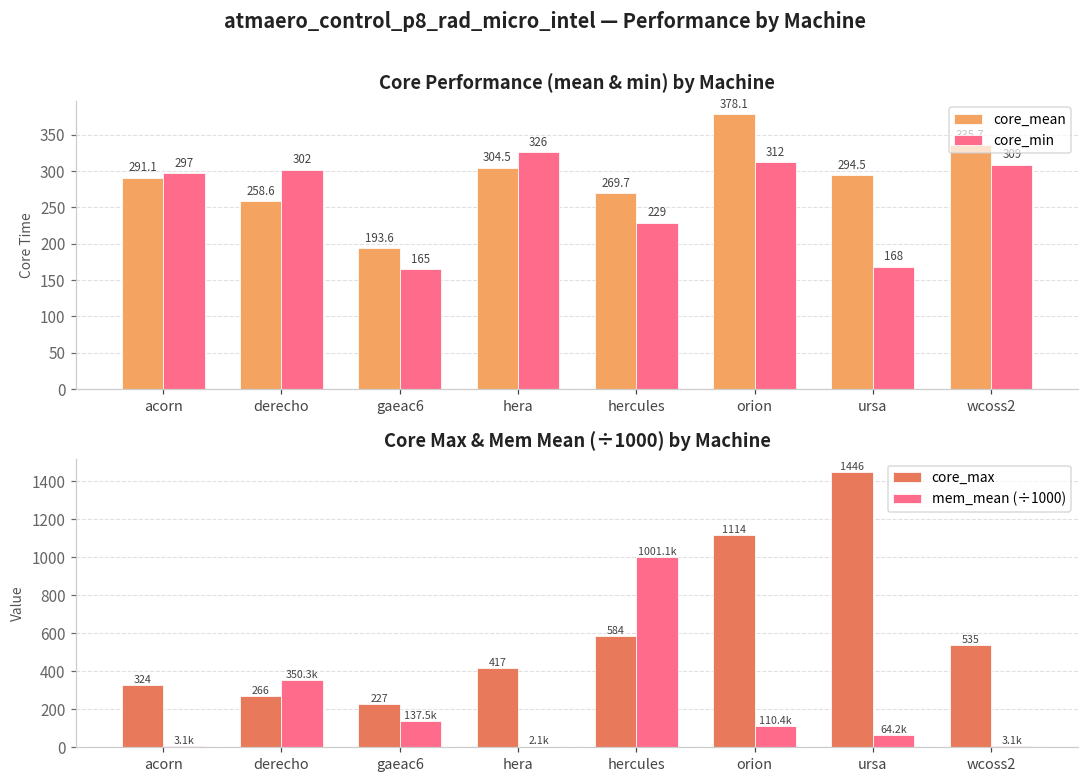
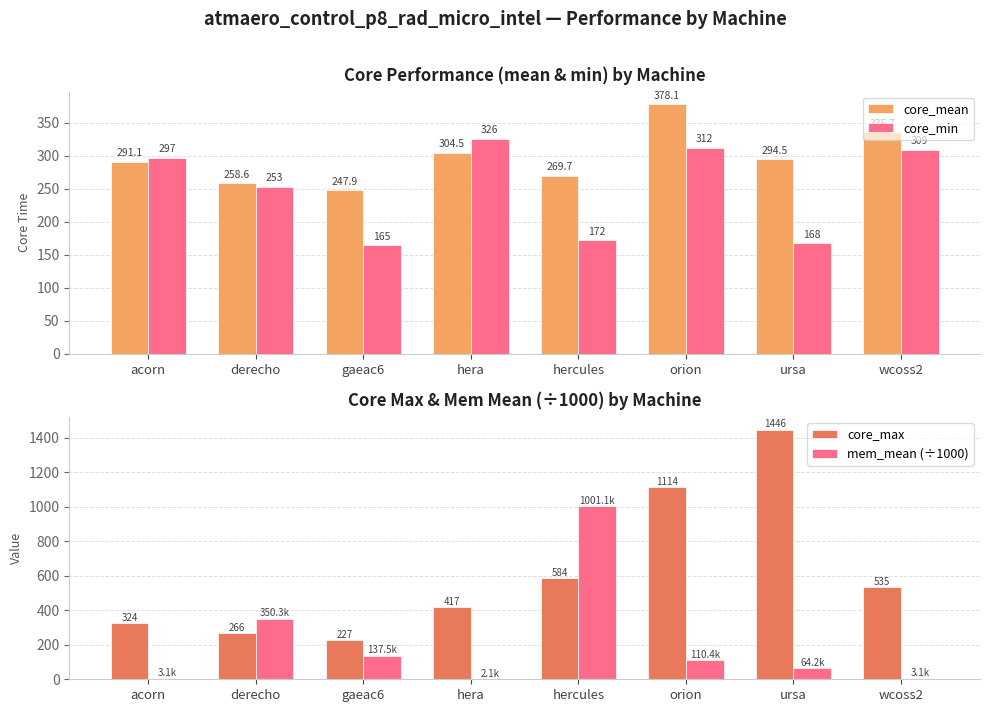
  {
    "Core Performance (mean & min) by Machine": {
      "core_mean": {
        "acorn": 291.1,
        "derecho": 258.6,
-       "gaeac6": 193.6,
+       "gaeac6": 247.9,
        "hera": 304.5,
        "hercules": 269.7,
        "orion": 378.1,
        "ursa": 294.5
      },
      "core_min": {
        "acorn": 297,
-       "derecho": 302,
+       "derecho": 253,
        "gaeac6": 165,
        "hera": 326,
-       "hercules": 229,
+       "hercules": 172,
        "orion": 312,
        "ursa": 168
      }
    }
  }
